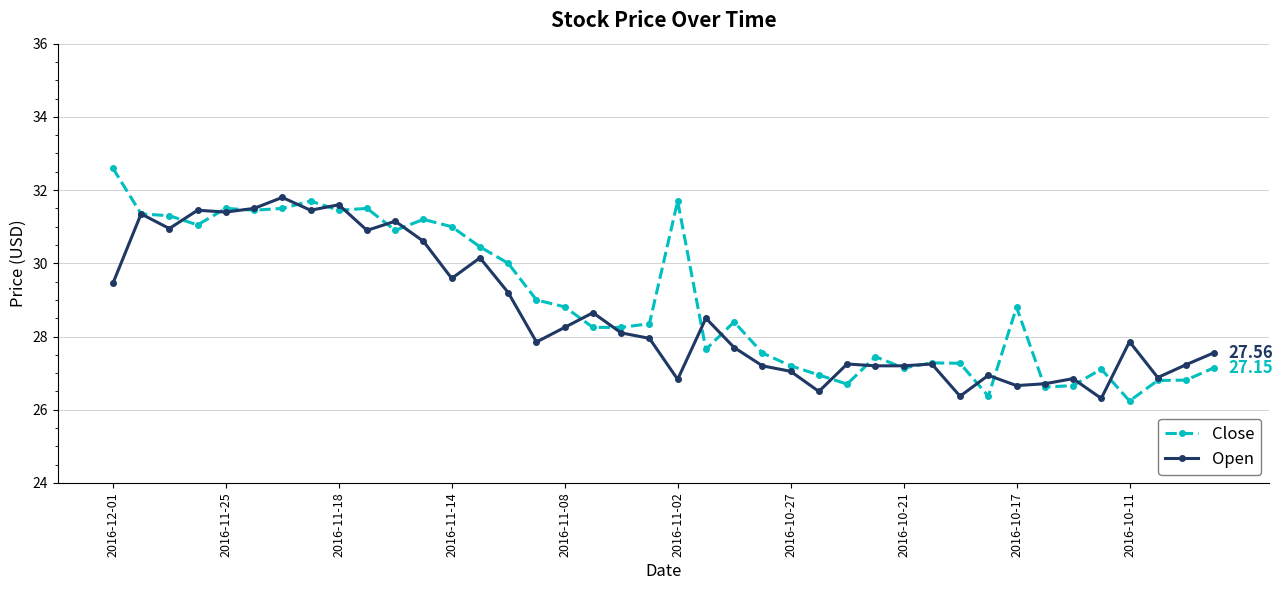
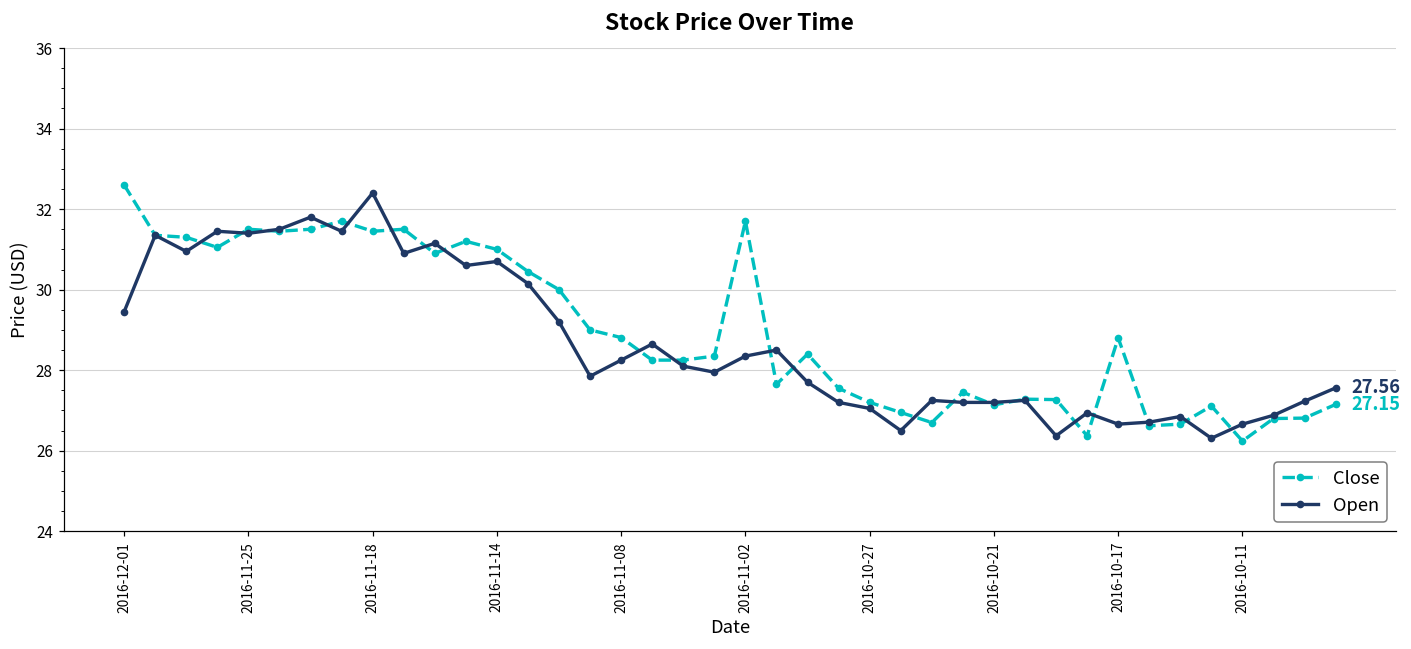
  {
    "Close": {
      "2016-12-01": 32.6,
      "2016-11-25": 31.5,
      "2016-11-18": 31.5,
      "2016-11-14": 31.0,
      "2016-11-08": 28.8,
      "2016-11-02": 31.7,
      "2016-10-27": 27.2,
      "2016-10-17": 28.8,
      "2016-10-11": 26.2
    },
    "Open": {
      "2016-12-01": 29.5,
      "2016-11-25": 31.4,
-     "2016-11-18": 31.6,
-     "2016-11-14": 29.6,
+     "2016-11-18": 32.4,
+     "2016-11-14": 30.7,
      "2016-11-08": 28.3,
-     "2016-11-02": 26.8,
+     "2016-11-02": 28.4,
      "2016-10-27": 27.0,
      "2016-10-17": 26.7,
-     "2016-10-11": 27.9
+     "2016-10-11": 26.7
    }
  }
